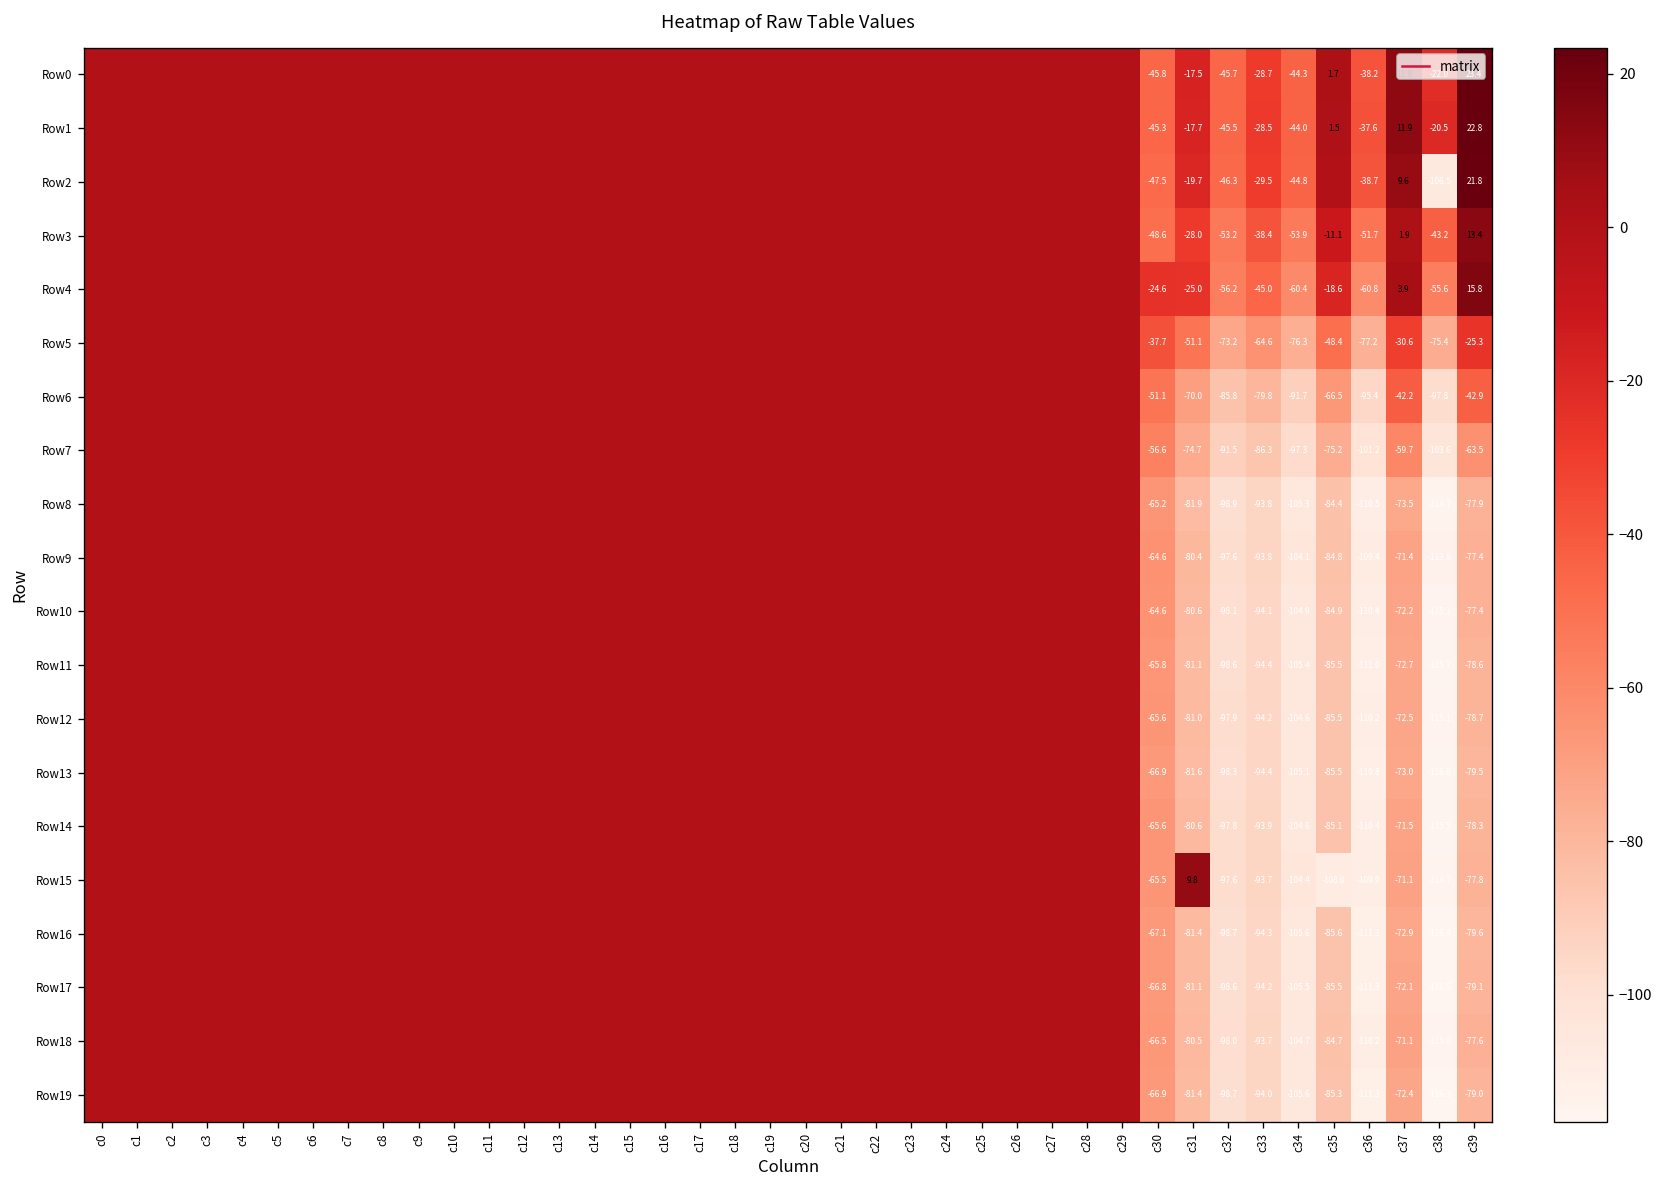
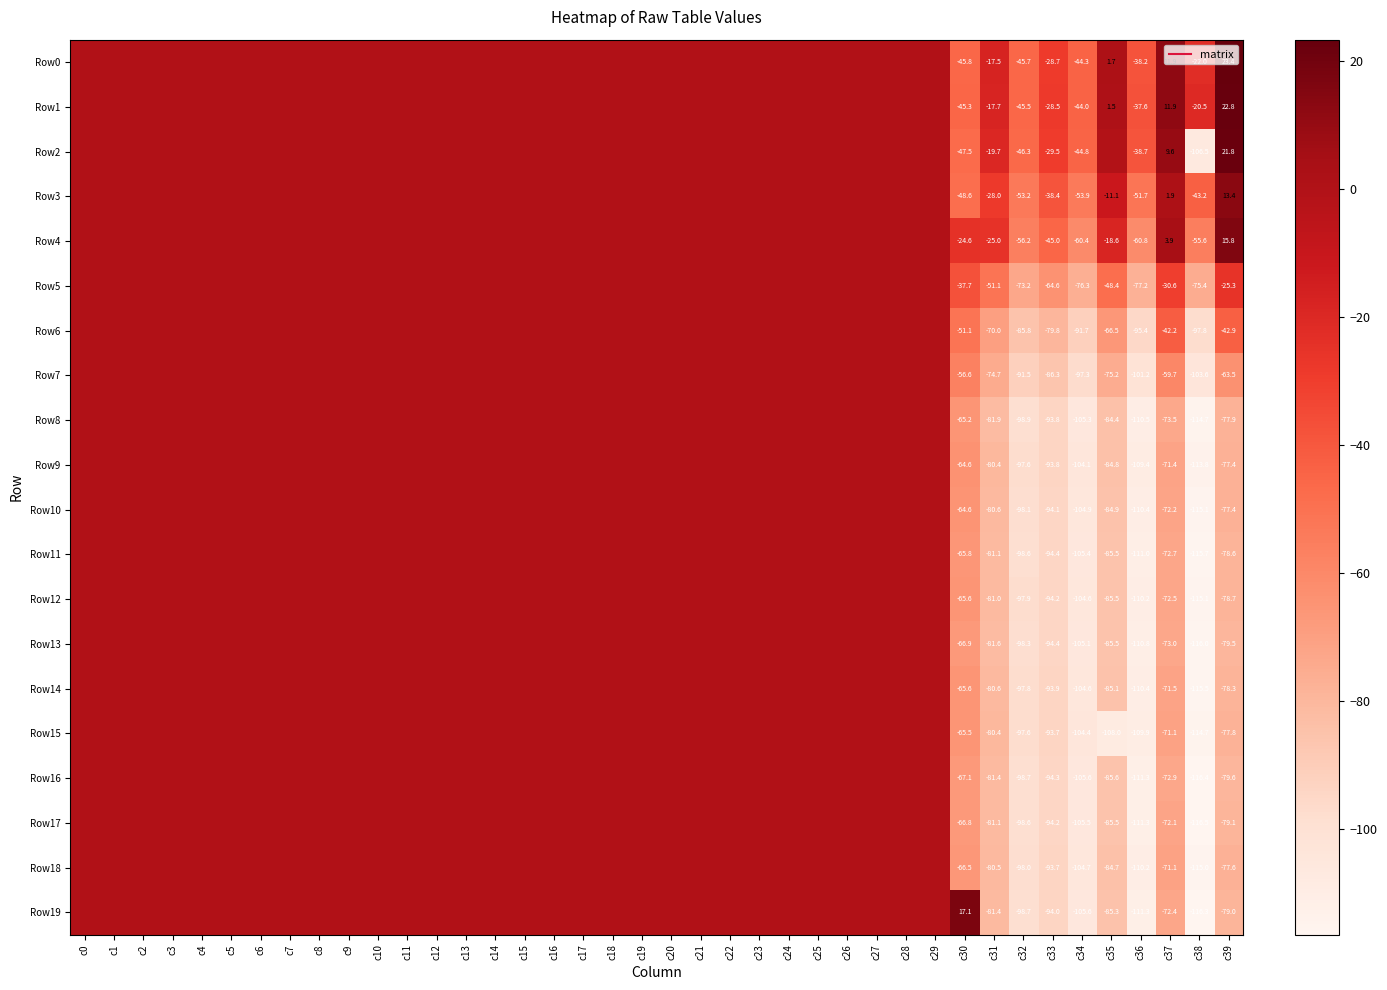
  {
    "Row0": {
      "c30": -45.8,
      "c31": -17.5,
      "c32": -45.7,
      "c33": -28.7,
      "c34": -44.3,
      "c35": 1.7,
      "c36": -38.2
    },
    "Row1": {
      "c30": -45.3,
      "c31": -17.7,
      "c32": -45.5,
      "c33": -28.5,
      "c34": -44.0,
      "c35": 1.5,
      "c36": -37.6,
      "c37": 11.9,
      "c38": -20.5,
      "c39": 22.8
    },
    "Row2": {
      "c30": -47.5,
      "c31": -19.7,
      "c32": -46.3,
      "c33": -29.5,
      "c34": -44.8,
      "c36": -38.7,
      "c37": 9.6,
      "c39": 21.8
    },
    "Row3": {
      "c30": -48.6,
      "c31": -28.0,
      "c32": -53.2,
      "c33": -38.4,
      "c34": -53.9,
      "c35": -11.1,
      "c36": -51.7,
      "c37": 1.9,
      "c38": -43.2,
      "c39": 13.4
    },
    "Row4": {
      "c30": -24.6,
      "c31": -25.0,
      "c32": -56.2,
      "c33": -45.0,
      "c34": -60.4,
      "c35": -18.6,
      "c36": -60.8,
      "c37": 3.9,
      "c38": -55.6,
      "c39": 15.8
    },
    "Row5": {
      "c30": -37.7,
      "c31": -51.1,
      "c32": -73.2,
      "c33": -64.6,
      "c34": -76.3,
      "c35": -48.4,
      "c36": -77.2,
      "c37": -30.6,
      "c38": -75.4,
      "c39": -25.3
    },
    "Row6": {
      "c30": -51.1,
      "c31": -70.0,
      "c32": -85.8,
      "c33": -79.8,
      "c34": -91.7,
      "c35": -66.5,
      "c36": -95.4,
      "c37": -42.2,
      "c39": -42.9
    },
    "Row7": {
      "c30": -56.6,
      "c31": -74.7,
      "c32": -91.5,
      "c33": -86.3,
      "c35": -75.2,
      "c37": -59.7,
      "c39": -63.5
    },
    "Row8": {
      "c30": -65.2,
      "c31": -81.9,
      "c33": -93.8,
      "c35": -84.4,
      "c37": -73.5,
      "c39": -77.9
    },
    "Row9": {
      "c30": -64.6,
      "c31": -80.4,
      "c33": -93.8,
      "c35": -84.8,
      "c37": -71.4,
      "c39": -77.4
    },
    "Row10": {
      "c30": -64.6,
      "c31": -80.6,
      "c33": -94.1,
      "c35": -84.9,
      "c37": -72.2,
      "c39": -77.4
    },
    "Row11": {
      "c30": -65.8,
      "c31": -81.1,
      "c33": -94.4,
      "c35": -85.5,
      "c37": -72.7,
      "c39": -78.6
    },
    "Row12": {
      "c30": -65.6,
      "c31": -81.0,
      "c33": -94.2,
      "c35": -85.5,
      "c37": -72.5,
      "c39": -78.7
    },
    "Row13": {
      "c30": -66.9,
      "c31": -81.6,
      "c33": -94.4,
      "c35": -85.5,
      "c37": -73.0,
      "c39": -79.5
    },
    "Row14": {
      "c30": -65.6,
      "c31": -80.6,
      "c33": -93.9,
      "c35": -85.1,
      "c37": -71.5,
      "c39": -78.3
    },
    "Row15": {
      "c30": -65.5,
-     "c31": 9.8,
+     "c31": -80.4,
      "c33": -93.7,
      "c37": -71.1,
      "c39": -77.8
    },
    "Row16": {
      "c30": -67.1,
      "c31": -81.4,
      "c33": -94.3,
      "c35": -85.6,
      "c37": -72.9,
      "c39": -79.6
    },
    "Row17": {
      "c30": -66.8,
      "c31": -81.1,
      "c33": -94.2,
      "c35": -85.5,
      "c37": -72.1,
      "c39": -79.1
    },
    "Row18": {
      "c30": -66.5,
      "c31": -80.5,
      "c33": -93.7,
      "c35": -84.7,
      "c37": -71.1,
      "c39": -77.6
    },
    "Row19": {
-     "c30": -66.9,
+     "c30": 17.1,
      "c31": -81.4,
      "c33": -94.0,
      "c35": -85.3,
      "c37": -72.4,
      "c39": -79.0
    }
  }
